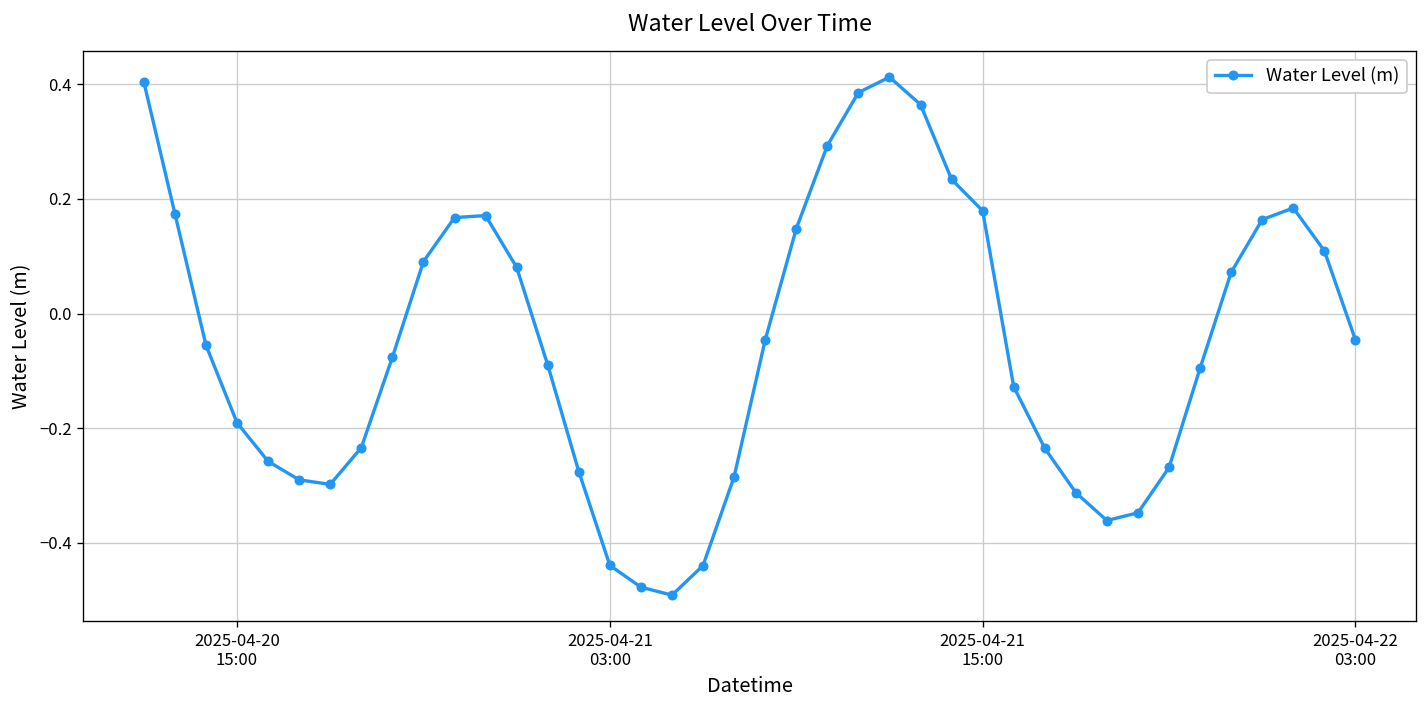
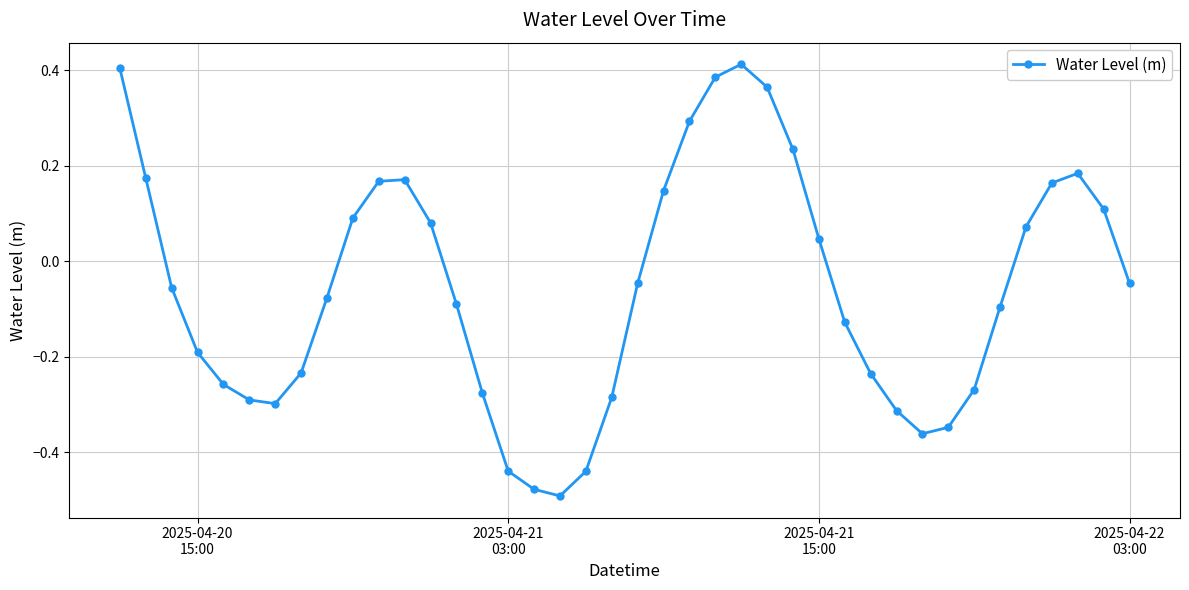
  {
    "2025-04-20 15:00": -0.19,
    "2025-04-21 03:00": -0.44,
-   "2025-04-21 15:00": 0.18,
+   "2025-04-21 15:00": 0.05,
    "2025-04-22 03:00": -0.05
  }
